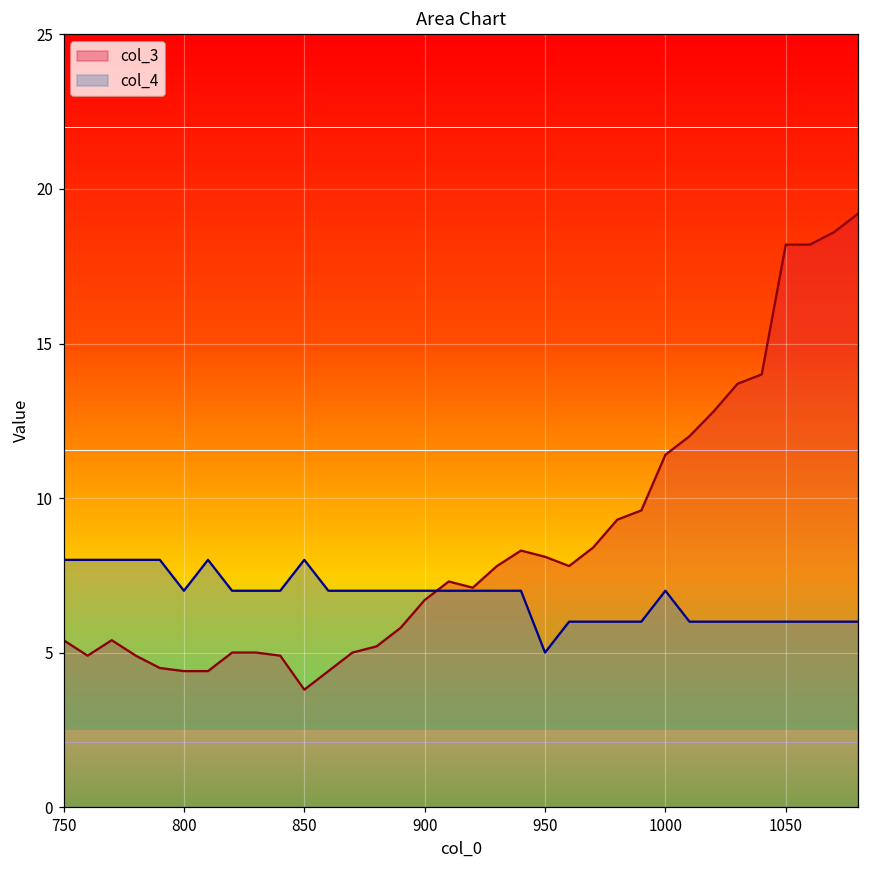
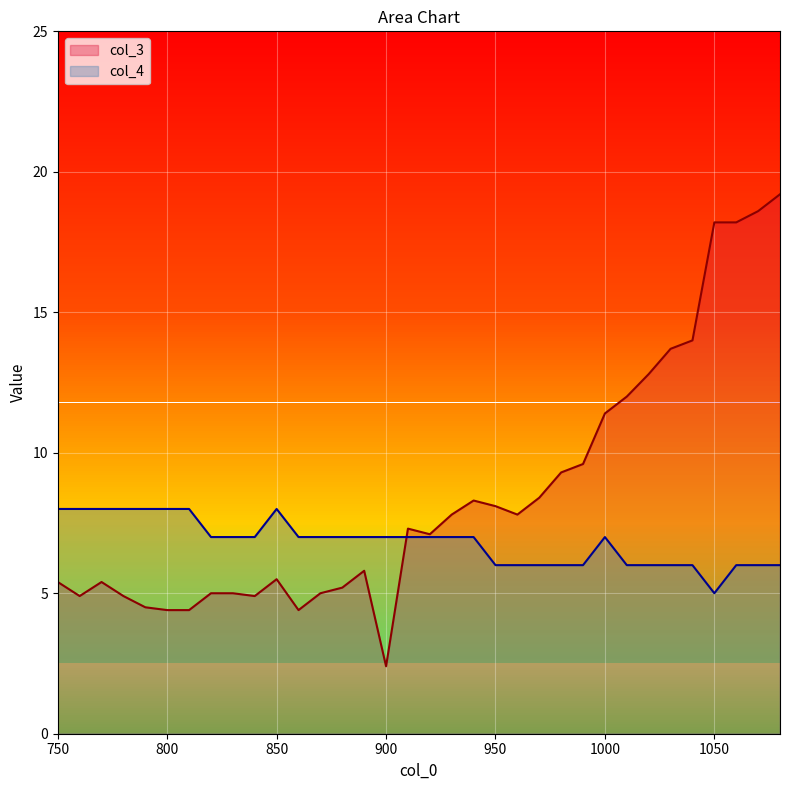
  {
    "col_3": {
      "800": 4.4,
-     "850": 3.8,
-     "900": 6.7,
+     "850": 5.5,
+     "900": 2.4,
      "950": 8.1,
      "1000": 11.4,
      "1050": 18.2
    },
    "col_4": {
-     "800": 7,
+     "800": 8,
      "850": 8,
      "900": 7,
-     "950": 5,
+     "950": 6,
      "1000": 7,
-     "1050": 6
+     "1050": 5
    }
  }
